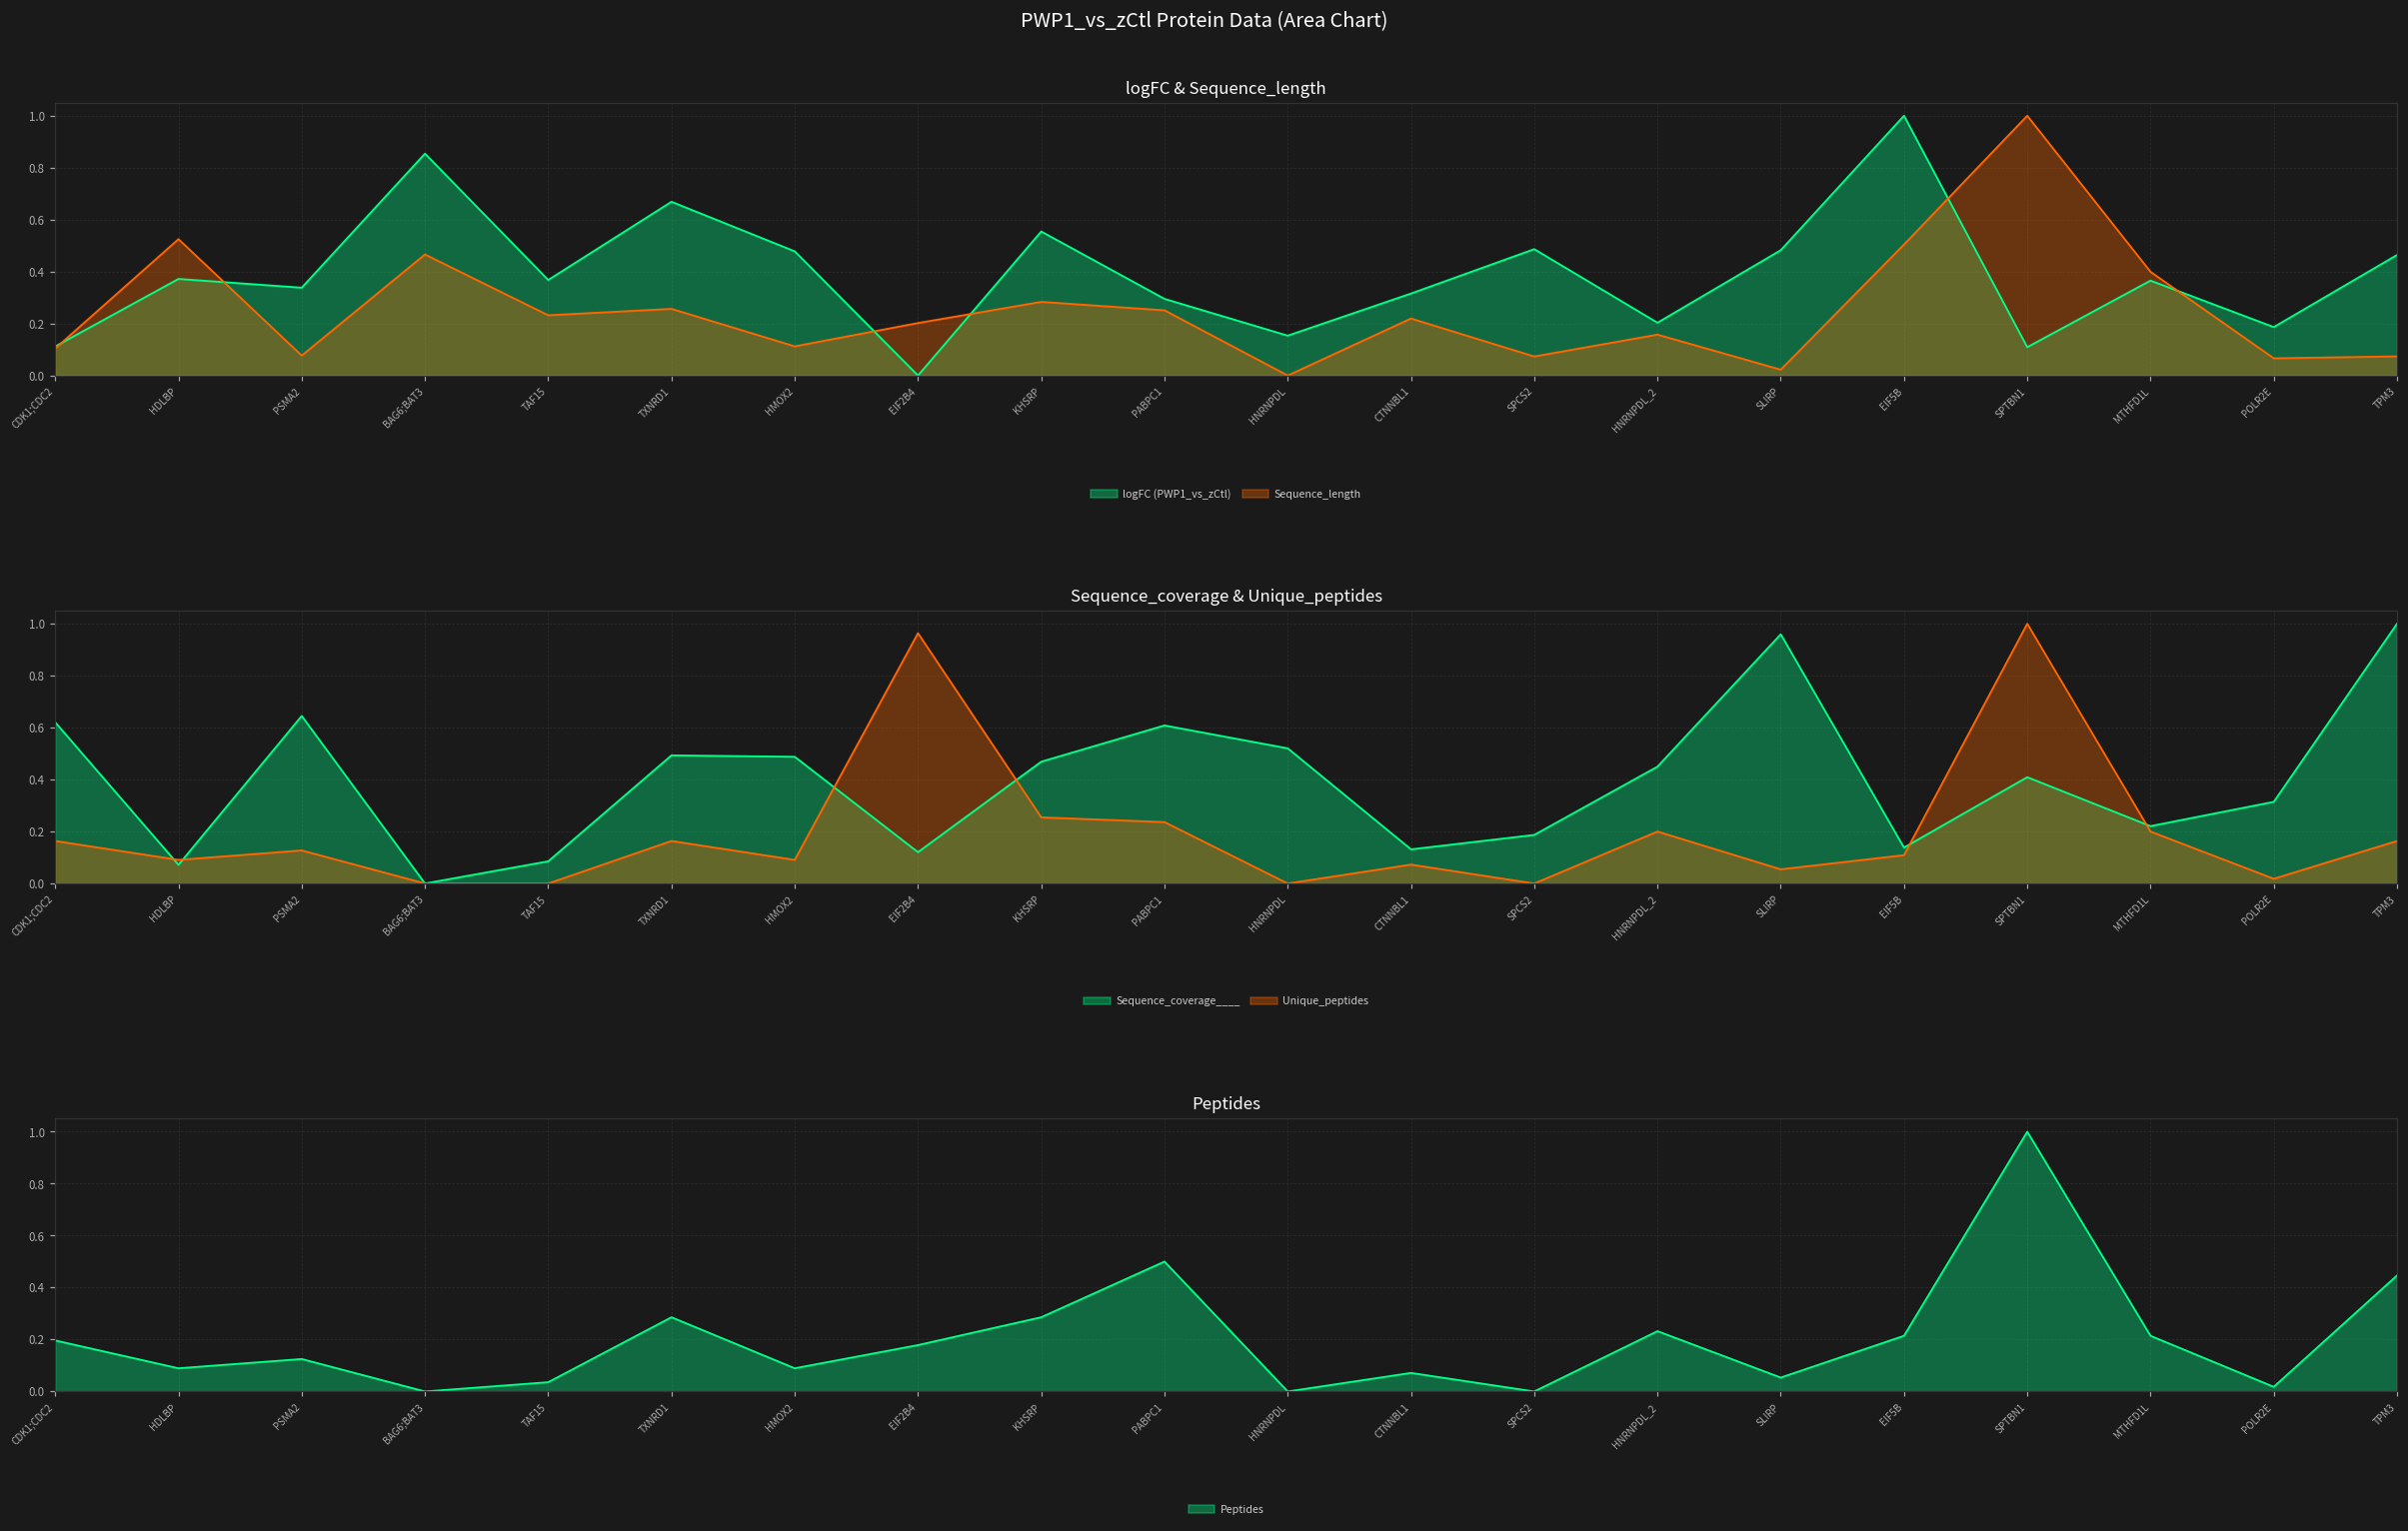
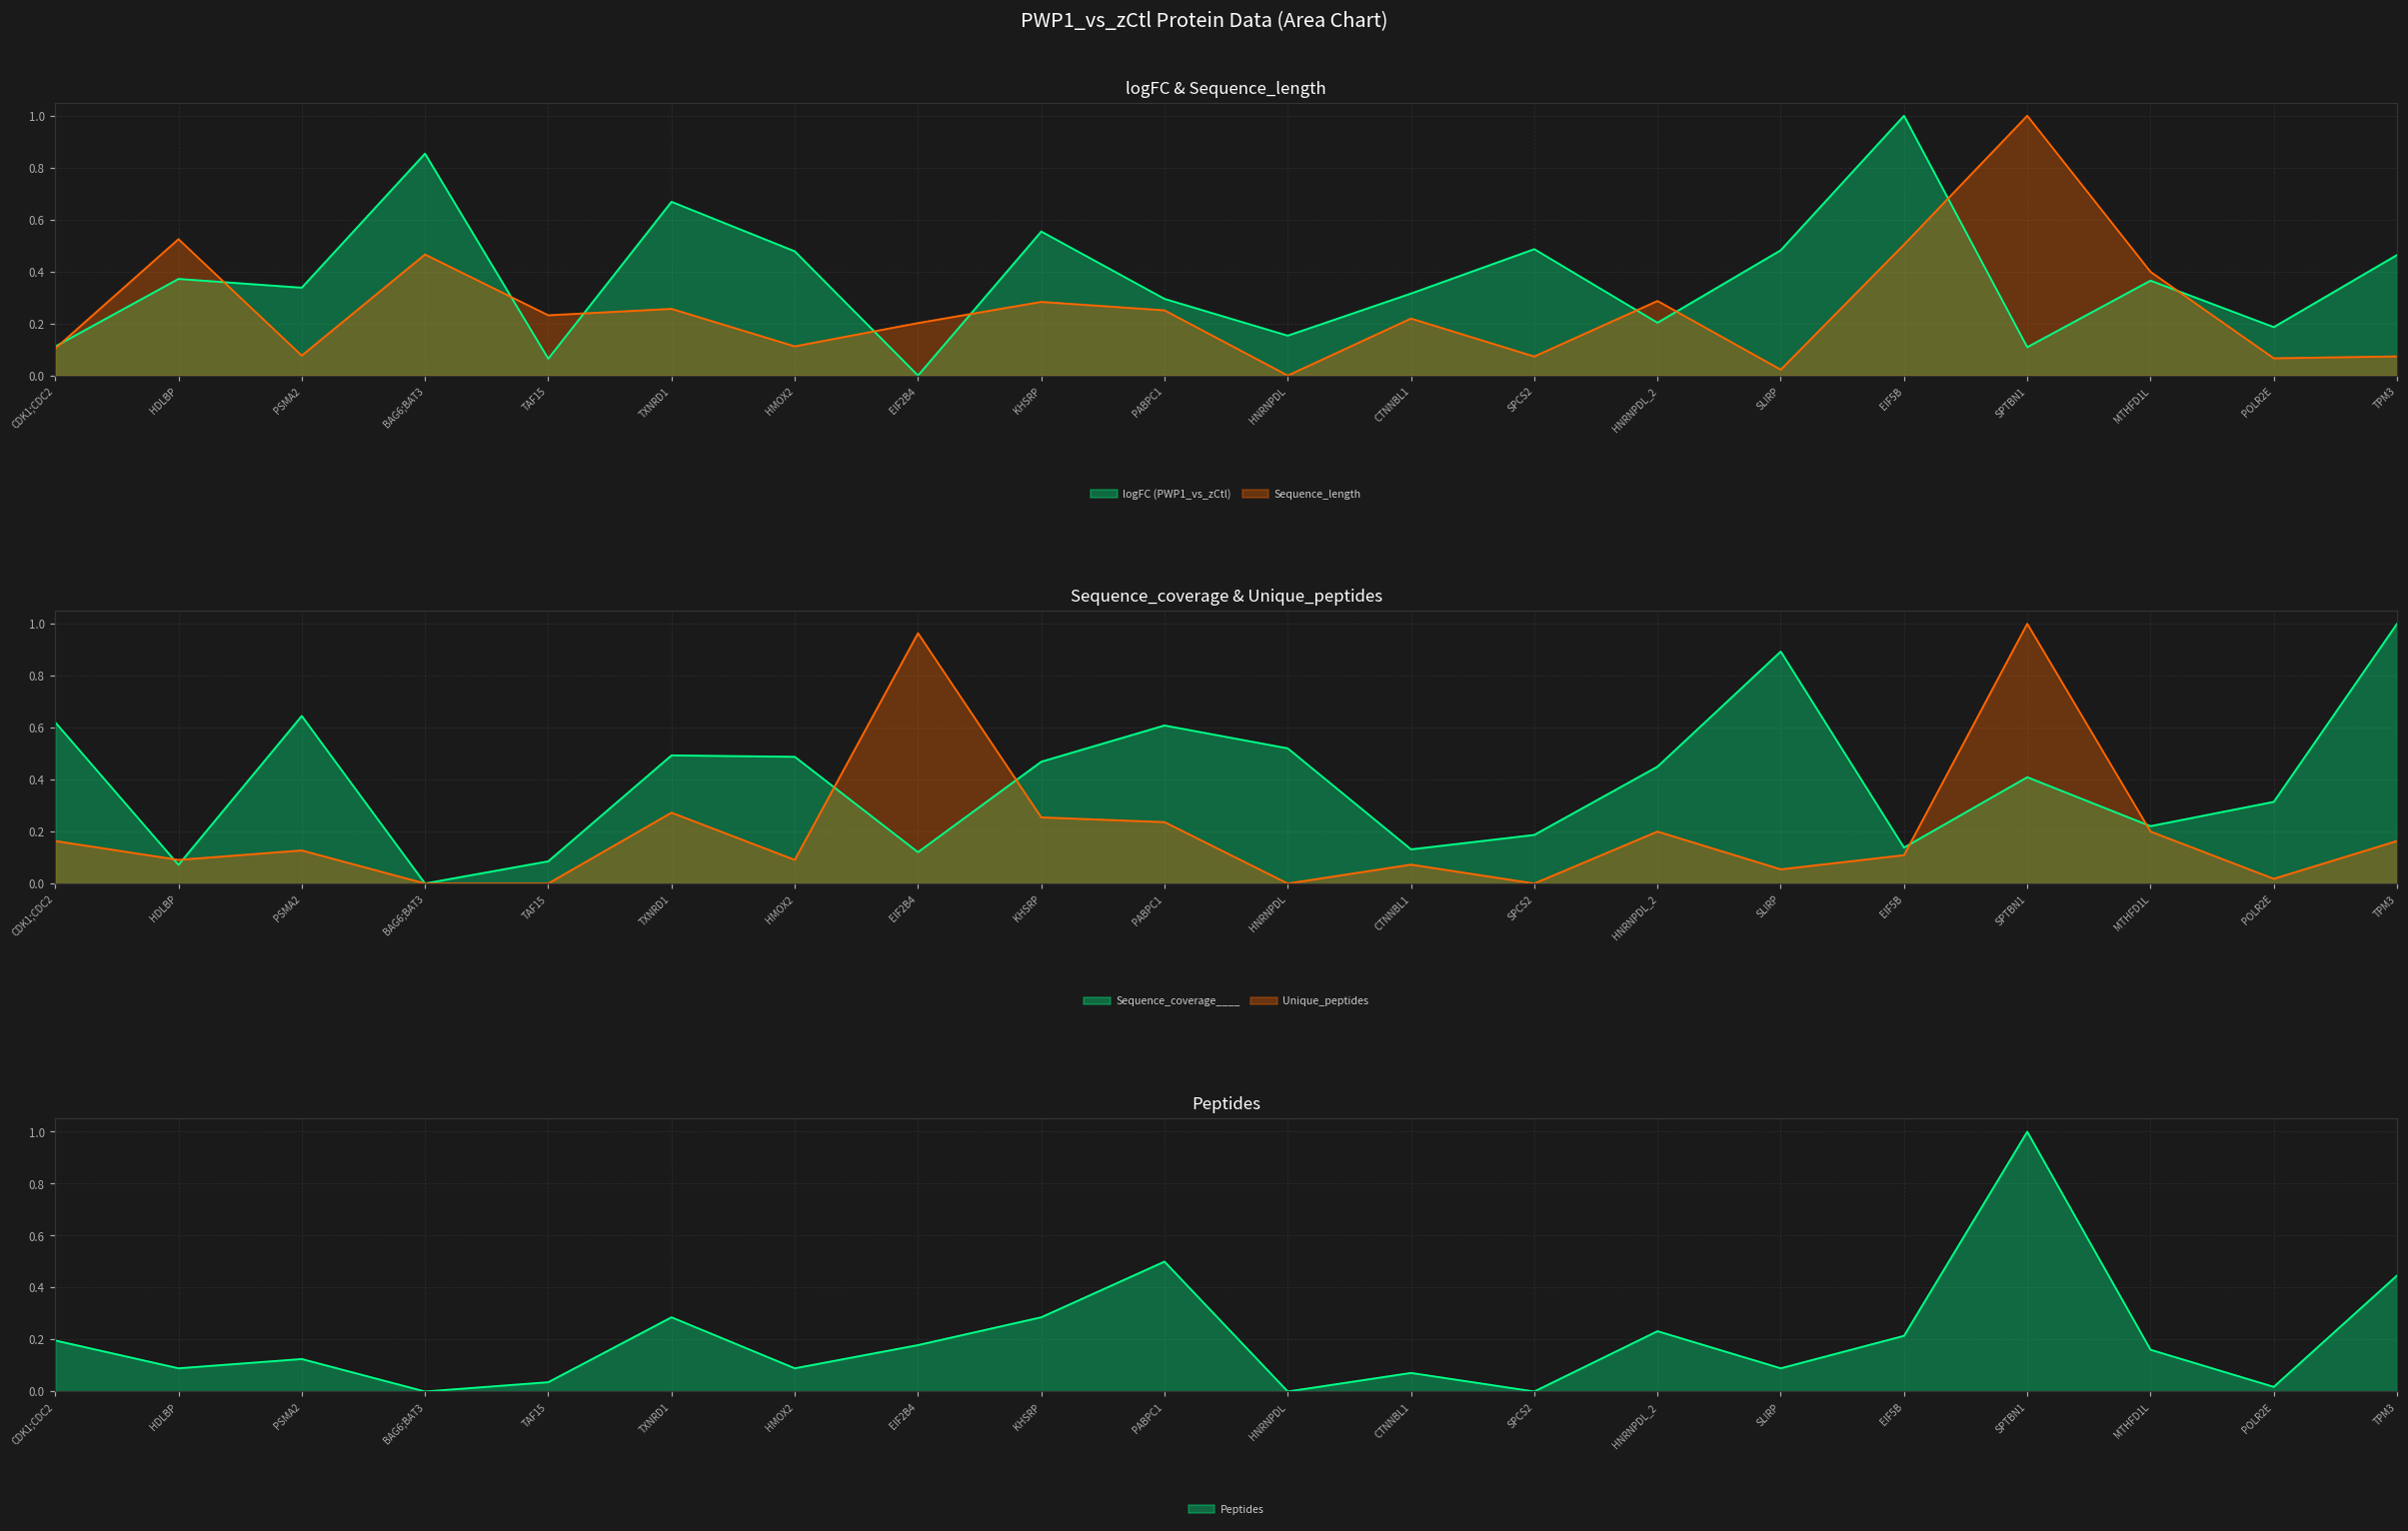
  {
    "logFC & Sequence_length": {
      "logFC (PWP1_vs_zCtl)": {
        "HDLBP": 0.37,
        "PSMA2": 0.34,
        "BAG6;BAT3": 0.85,
-       "TAF15": 0.37,
+       "TAF15": 0.06,
        "TXNRD1": 0.67,
        "HMOX2": 0.48,
        "EIF2B4": 0.00,
        "KHSRP": 0.55,
        "PABPC1": 0.30,
        "HNRNPDL": 0.15,
        "CTNNBL1": 0.32,
        "SPCS2": 0.49,
        "HNRNPDL_2": 0.20,
        "SLIRP": 0.48,
        "EIF5B": 1.00,
        "SPTBN1": 0.11,
        "MTHFD1L": 0.37,
        "POLR2E": 0.19,
        "TPM3": 0.46
      },
      "Sequence_length": {
        "HDLBP": 0.52,
        "PSMA2": 0.08,
        "BAG6;BAT3": 0.47,
        "TAF15": 0.23,
        "TXNRD1": 0.26,
        "HMOX2": 0.11,
        "EIF2B4": 0.20,
        "KHSRP": 0.28,
        "PABPC1": 0.25,
        "HNRNPDL": 0.00,
        "CTNNBL1": 0.22,
        "SPCS2": 0.07,
-       "HNRNPDL_2": 0.16,
+       "HNRNPDL_2": 0.29,
        "SLIRP": 0.02,
        "EIF5B": 0.50,
        "SPTBN1": 1.00,
        "MTHFD1L": 0.40,
        "POLR2E": 0.07,
        "TPM3": 0.07
      }
    },
    "Sequence_coverage & Unique_peptides": {
      "Sequence_coverage____": {
        "CDK1;CDC2": 0.62,
        "HDLBP": 0.07,
        "PSMA2": 0.64,
        "TAF15": 0.09,
        "TXNRD1": 0.49,
        "HMOX2": 0.49,
        "EIF2B4": 0.12,
        "KHSRP": 0.47,
        "PABPC1": 0.61,
        "HNRNPDL": 0.52,
        "CTNNBL1": 0.13,
        "SPCS2": 0.19,
        "HNRNPDL_2": 0.45,
-       "SLIRP": 0.96,
+       "SLIRP": 0.89,
        "EIF5B": 0.14,
        "SPTBN1": 0.41,
        "MTHFD1L": 0.22,
        "POLR2E": 0.31,
        "TPM3": 1.00
      },
      "Unique_peptides": {
        "CDK1;CDC2": 0.16,
        "HDLBP": 0.09,
        "PSMA2": 0.13,
        "TAF15": 0.00,
-       "TXNRD1": 0.16,
+       "TXNRD1": 0.27,
        "HMOX2": 0.09,
        "EIF2B4": 0.96,
        "KHSRP": 0.25,
        "PABPC1": 0.24,
        "HNRNPDL": 0.00,
        "CTNNBL1": 0.07,
        "SPCS2": 0.00,
        "HNRNPDL_2": 0.20,
        "SLIRP": 0.05,
        "EIF5B": 0.11,
        "SPTBN1": 1.00,
        "MTHFD1L": 0.20,
        "POLR2E": 0.02,
        "TPM3": 0.16
      }
    },
    "Peptides": {
      "CDK1;CDC2": 0.20,
      "HDLBP": 0.09,
      "PSMA2": 0.13,
      "BAG6;BAT3": 0.00,
      "TAF15": 0.04,
      "TXNRD1": 0.29,
      "HMOX2": 0.09,
      "EIF2B4": 0.18,
      "KHSRP": 0.29,
      "PABPC1": 0.50,
      "HNRNPDL": 0.00,
      "CTNNBL1": 0.07,
      "SPCS2": 0.00,
      "HNRNPDL_2": 0.23,
-     "SLIRP": 0.05,
+     "SLIRP": 0.09,
      "EIF5B": 0.21,
      "SPTBN1": 1.00,
-     "MTHFD1L": 0.21,
+     "MTHFD1L": 0.16,
      "POLR2E": 0.02,
      "TPM3": 0.45
    }
  }
